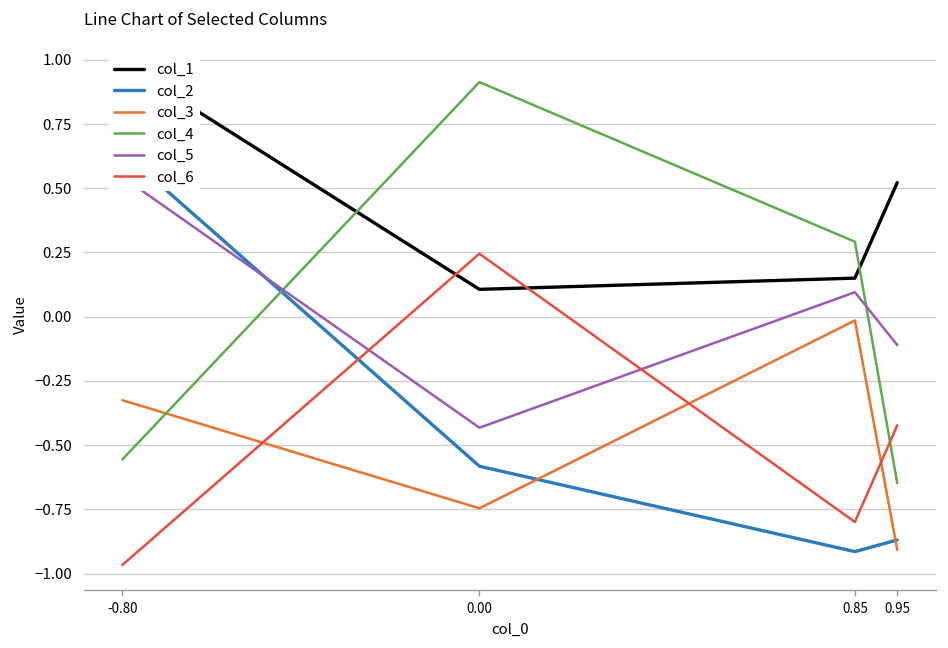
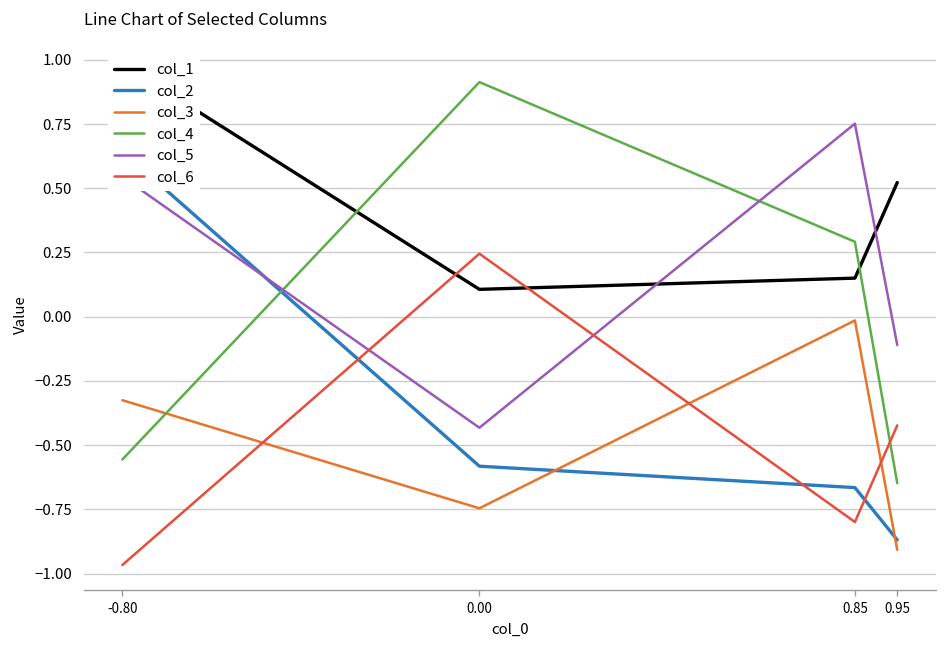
  {
    "col_1": {
      "0.00": 0.11,
      "0.85": 0.15,
      "0.95": 0.52
    },
    "col_2": {
      "0.00": -0.58,
-     "0.85": -0.91,
+     "0.85": -0.67,
      "0.95": -0.87
    },
    "col_4": {
      "-0.80": -0.56,
      "0.00": 0.91,
      "0.85": 0.29,
      "0.95": -0.65
    },
    "col_5": {
      "0.00": -0.43,
-     "0.85": 0.10,
+     "0.85": 0.75,
      "0.95": -0.11
    }
  }
